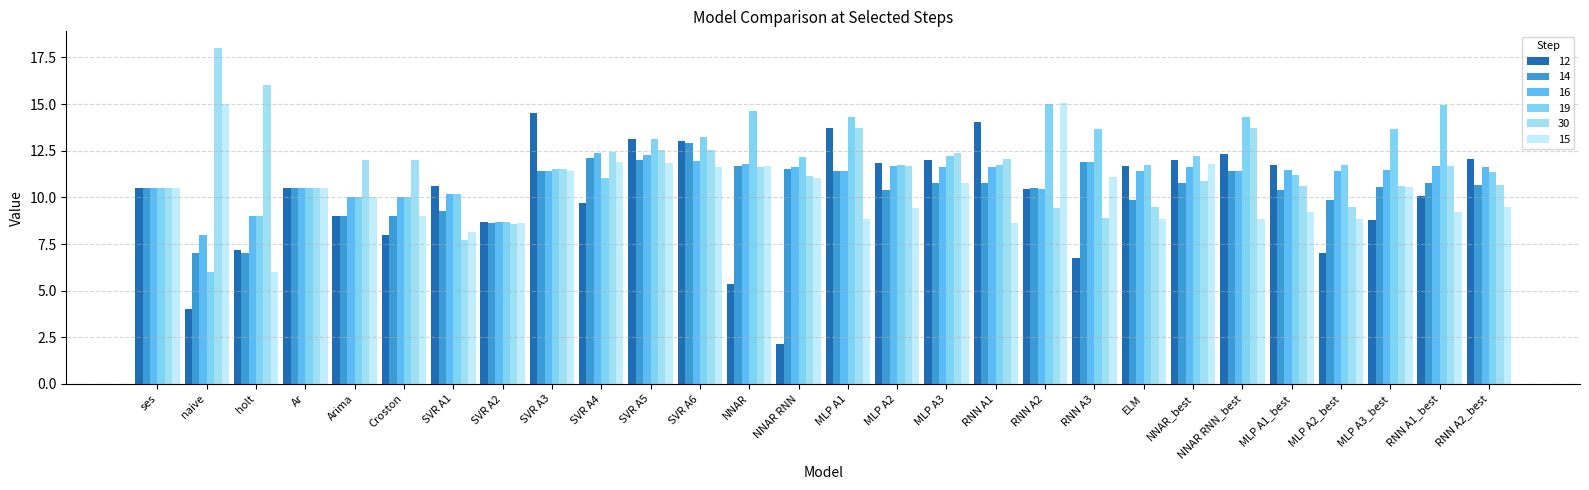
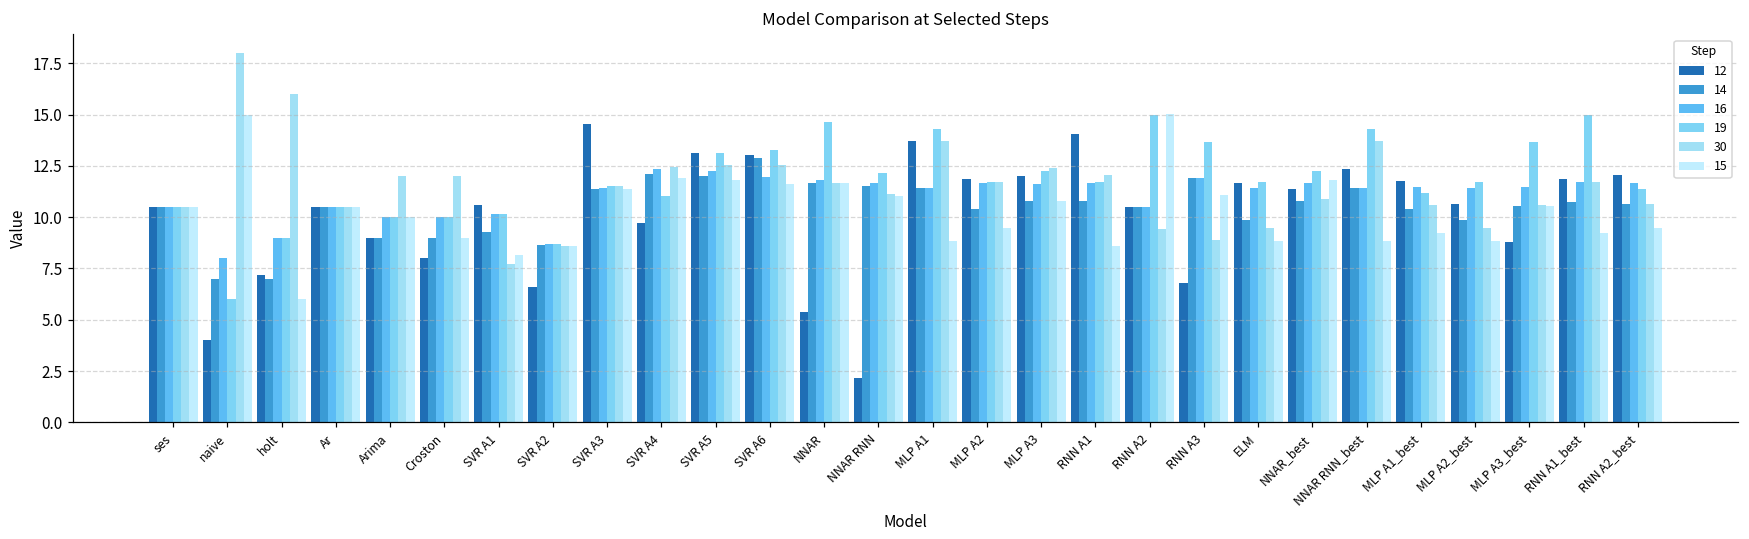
  {
    "12": {
      "ses": 10.5,
      "naive": 4.0,
      "holt": 7.2,
      "Ar": 10.5,
      "Arima": 9.0,
      "Croston": 8.0,
      "SVR A1": 10.6,
-     "SVR A2": 8.7,
+     "SVR A2": 6.6,
      "SVR A3": 14.5,
      "SVR A4": 9.7,
      "SVR A5": 13.1,
      "SVR A6": 13.0,
      "NNAR": 5.4,
      "NNAR RNN": 2.2,
      "MLP A1": 13.7,
      "MLP A2": 11.8,
      "MLP A3": 12.0,
      "RNN A1": 14.1,
      "RNN A2": 10.5,
      "RNN A3": 6.8,
      "ELM": 11.7,
-     "NNAR_best": 12.0,
+     "NNAR_best": 11.4,
      "NNAR RNN_best": 12.3,
      "MLP A1_best": 11.7,
-     "MLP A2_best": 7.0,
+     "MLP A2_best": 10.6,
      "MLP A3_best": 8.8,
-     "RNN A1_best": 10.1,
+     "RNN A1_best": 11.8,
      "RNN A2_best": 12.0
    }
  }
